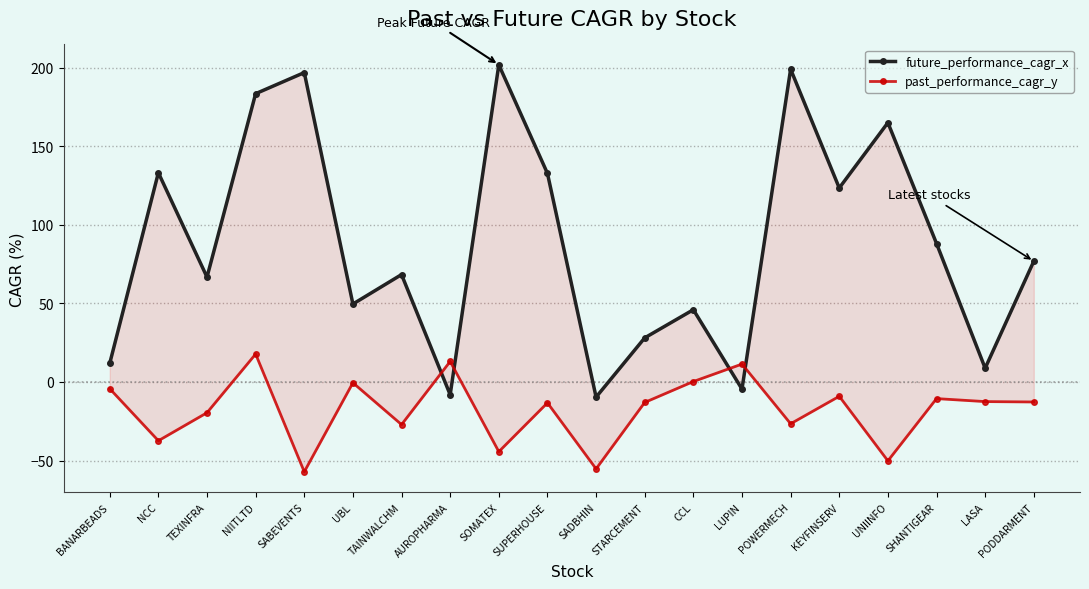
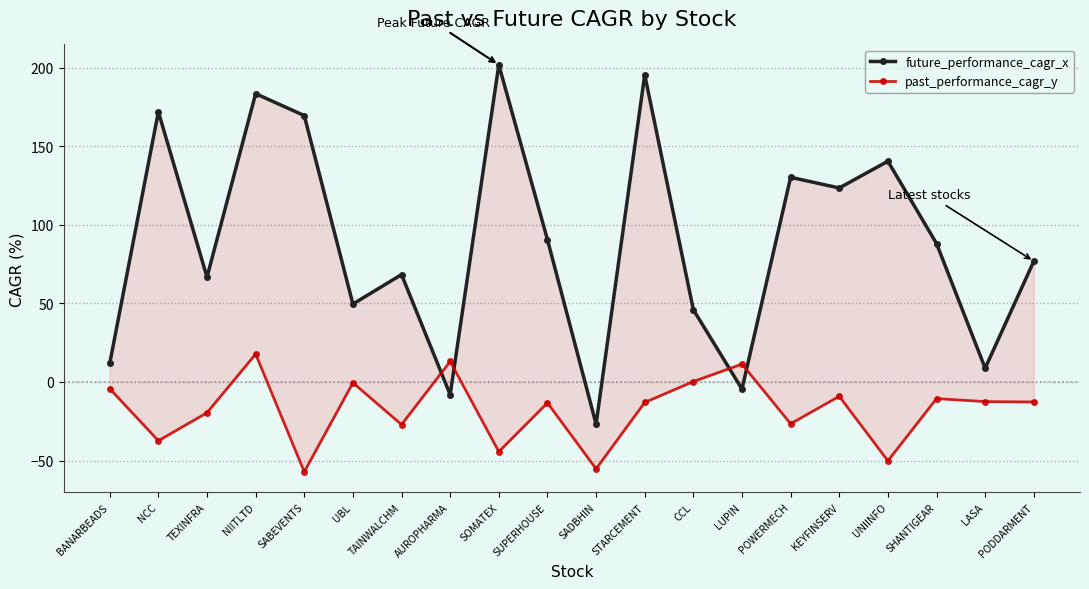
  {
    "future_performance_cagr_x": {
-     "NCC": 133,
-     "SABEVENTS": 197,
+     "NCC": 172,
+     "SABEVENTS": 170,
      "AUROPHARMA": -8,
-     "SUPERHOUSE": 133,
-     "SADBHIN": -10,
-     "STARCEMENT": 28,
+     "SUPERHOUSE": 91,
+     "SADBHIN": -27,
+     "STARCEMENT": 196,
      "LUPIN": -5,
-     "POWERMECH": 199,
-     "UNIINFO": 165
+     "POWERMECH": 130,
+     "UNIINFO": 141
    }
  }
